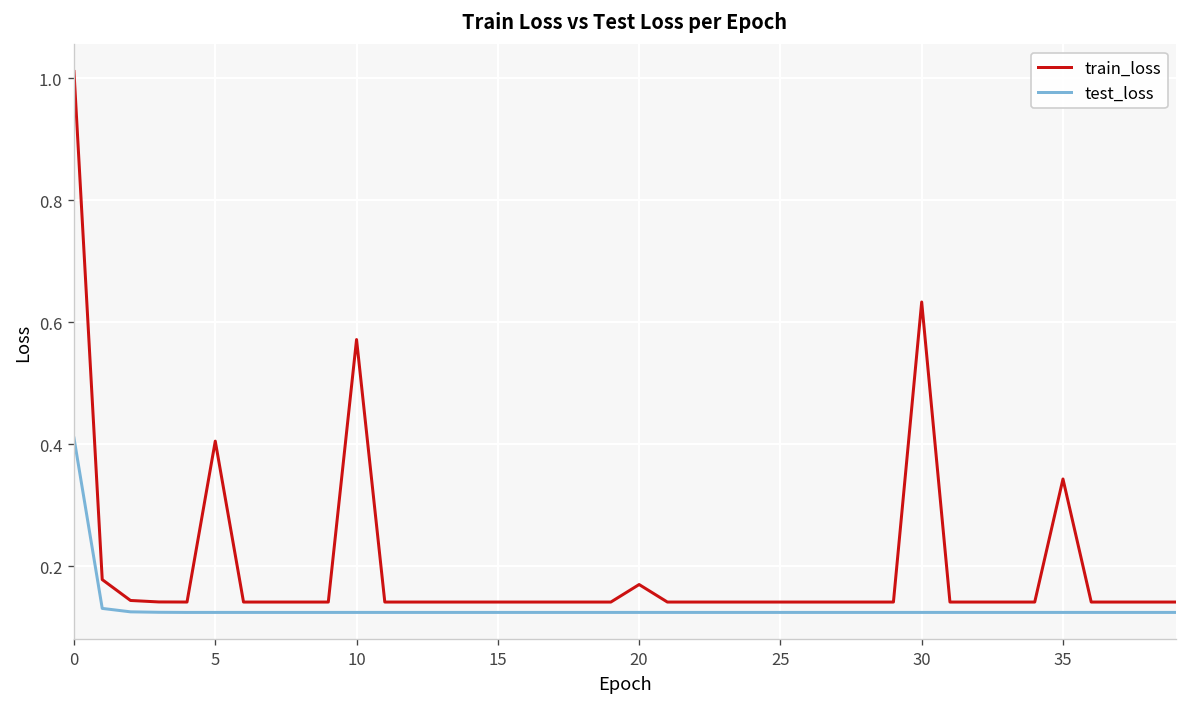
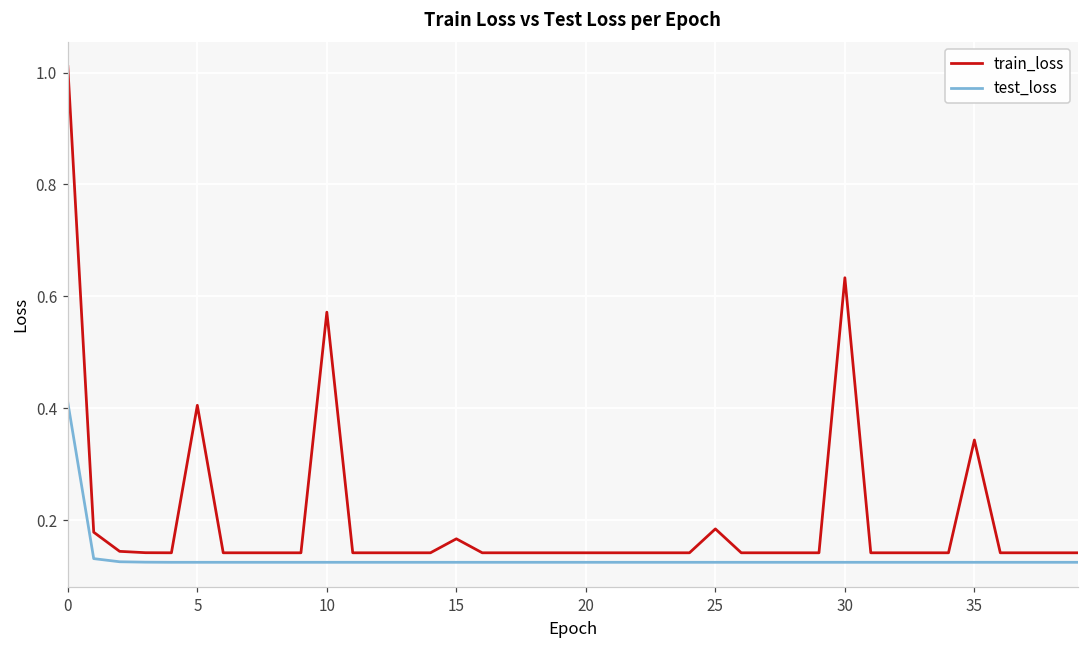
  {
    "train_loss": {
      "0": 1.01,
      "5": 0.41,
      "10": 0.57,
-     "15": 0.14,
-     "20": 0.17,
-     "25": 0.14,
+     "15": 0.17,
+     "20": 0.14,
+     "25": 0.18,
      "30": 0.63,
      "35": 0.34
    },
    "test_loss": {
      "0": 0.41,
      "5": 0.12,
      "10": 0.12,
      "15": 0.12,
      "20": 0.12,
      "25": 0.12,
      "30": 0.12,
      "35": 0.12
    }
  }
